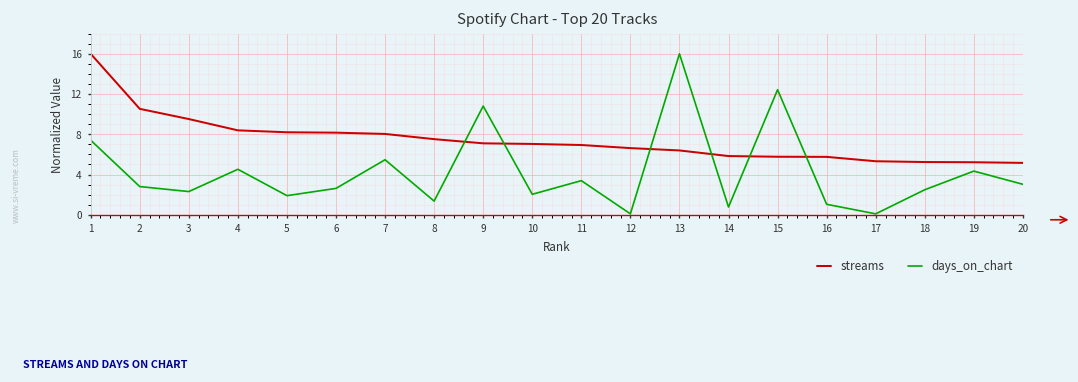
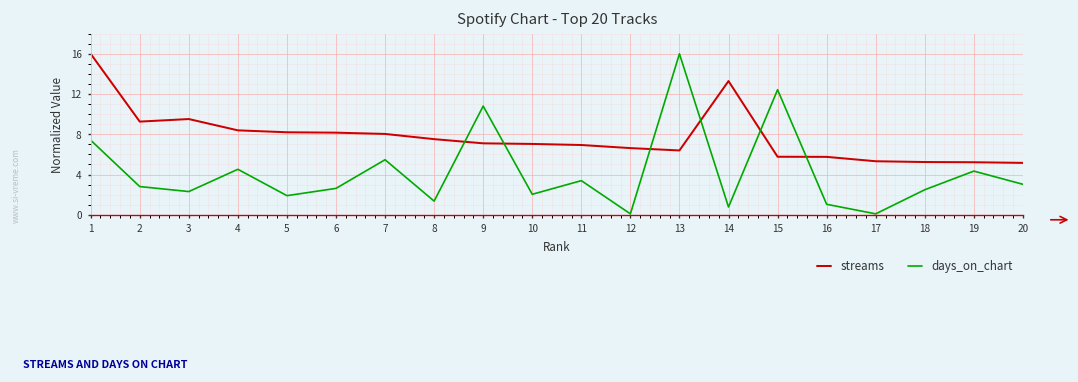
  {
    "streams": {
      "1": 16,
-     "2": 11,
+     "2": 9,
      "3": 10,
      "4": 8,
      "5": 8,
      "6": 8,
      "7": 8,
      "8": 8,
      "9": 7,
      "10": 7,
      "11": 7,
      "12": 7,
      "13": 6,
-     "14": 6,
+     "14": 13,
      "15": 6,
      "16": 6,
      "17": 5,
      "18": 5,
      "19": 5,
      "20": 5
    },
    "days_on_chart": {
      "1": 7,
      "2": 3,
      "3": 2,
      "4": 5,
      "5": 2,
      "6": 3,
      "7": 5,
      "8": 1,
      "9": 11,
      "10": 2,
      "11": 3,
      "12": 0,
      "13": 16,
      "14": 1,
      "15": 12,
      "16": 1,
      "17": 0,
      "18": 2,
      "19": 4,
      "20": 3
    }
  }
